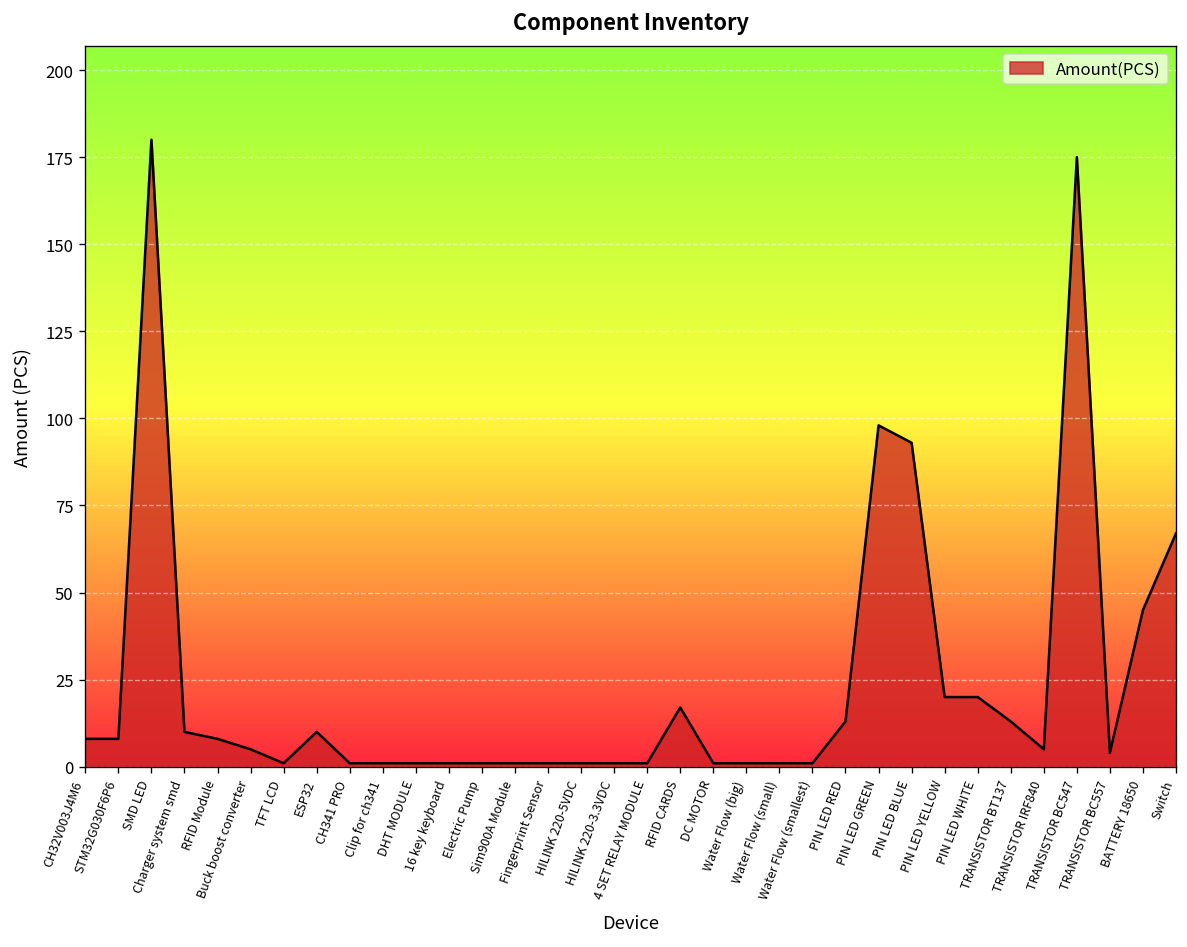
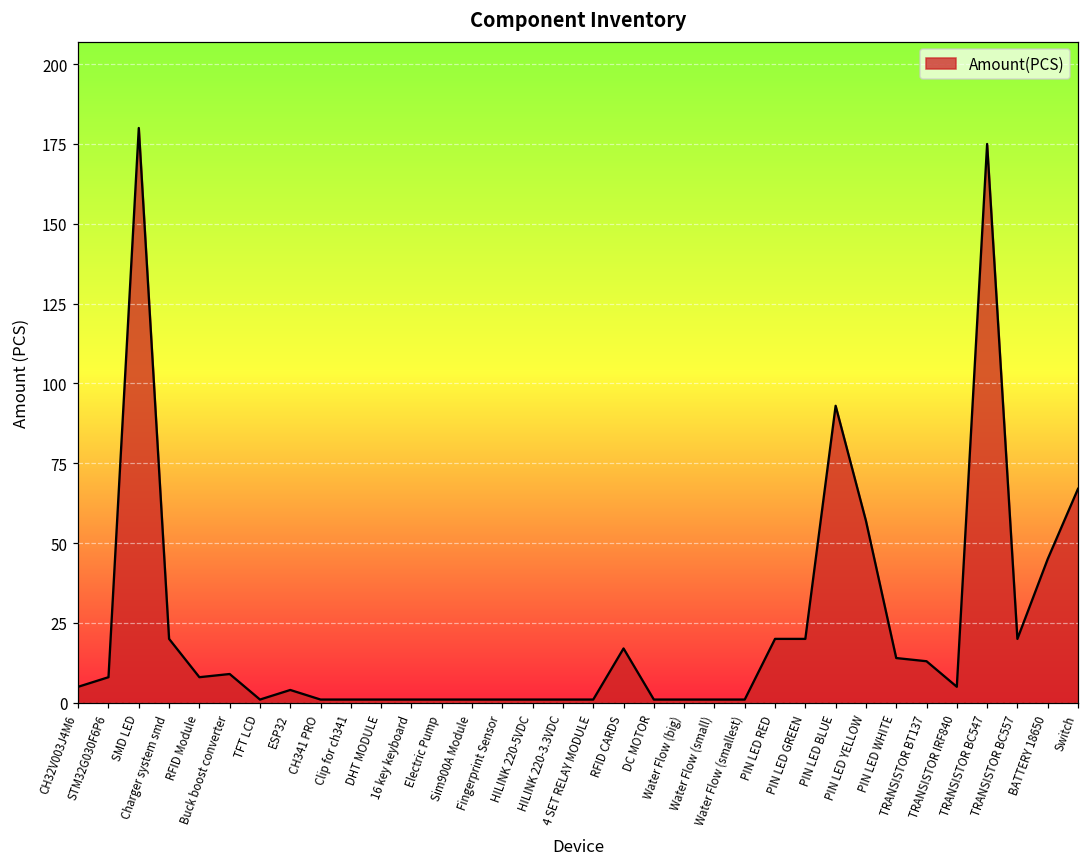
  {
-   "CH32V003J4M6": 8,
+   "CH32V003J4M6": 5,
    "STM32G030F6P6": 8,
    "SMD LED": 180,
-   "Charger system smd": 10,
+   "Charger system smd": 20,
    "RFID Module": 8,
-   "Buck boost converter": 5,
+   "Buck boost converter": 9,
    "TFT LCD": 1,
-   "ESP32": 10,
+   "ESP32": 4,
    "CH341 PRO": 1,
    "Clip for ch341": 1,
    "DHT MODULE": 1,
    "16 key keyboard": 1,
    "Electric Pump": 1,
    "Sim900A Module": 1,
    "Fingerprint Sensor": 1,
    "HILINK 220-5VDC": 1,
    "HILINK 220-3.3VDC": 1,
    "4 SET RELAY MODULE": 1,
    "RFID CARDS": 17,
    "DC MOTOR": 1,
    "Water Flow (big)": 1,
    "Water Flow (small)": 1,
    "Water Flow (smallest)": 1,
-   "PIN LED RED": 13,
-   "PIN LED GREEN": 98,
+   "PIN LED RED": 20,
+   "PIN LED GREEN": 20,
    "PIN LED BLUE": 93,
-   "PIN LED YELLOW": 20,
-   "PIN LED WHITE": 20,
+   "PIN LED YELLOW": 57,
+   "PIN LED WHITE": 14,
    "TRANSISTOR BT137": 13,
    "TRANSISTOR IRF840": 5,
    "TRANSISTOR BC547": 175,
-   "TRANSISTOR BC557": 4,
+   "TRANSISTOR BC557": 20,
    "BATTERY 18650": 45,
    "Switch": 67
  }
